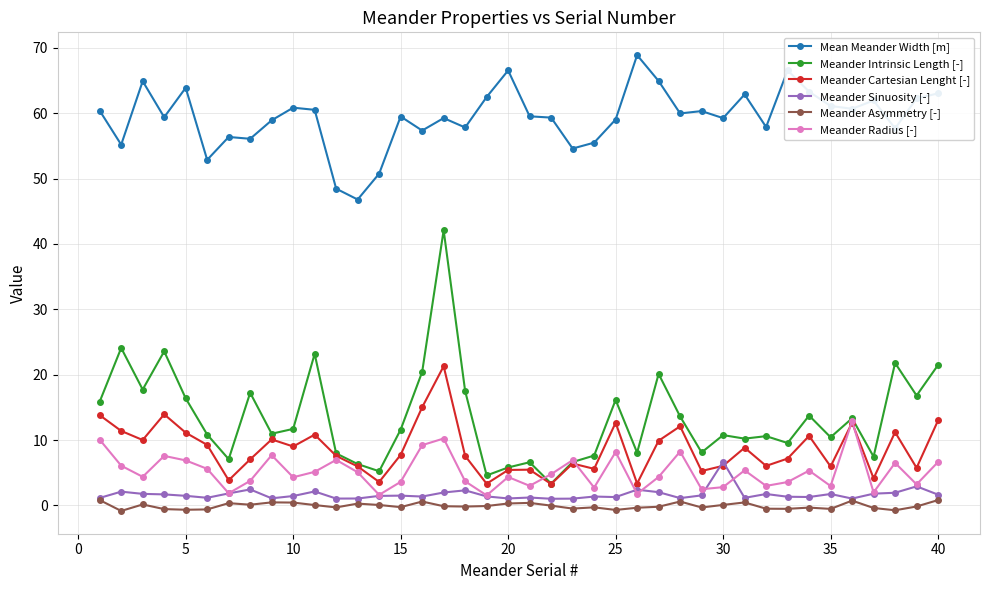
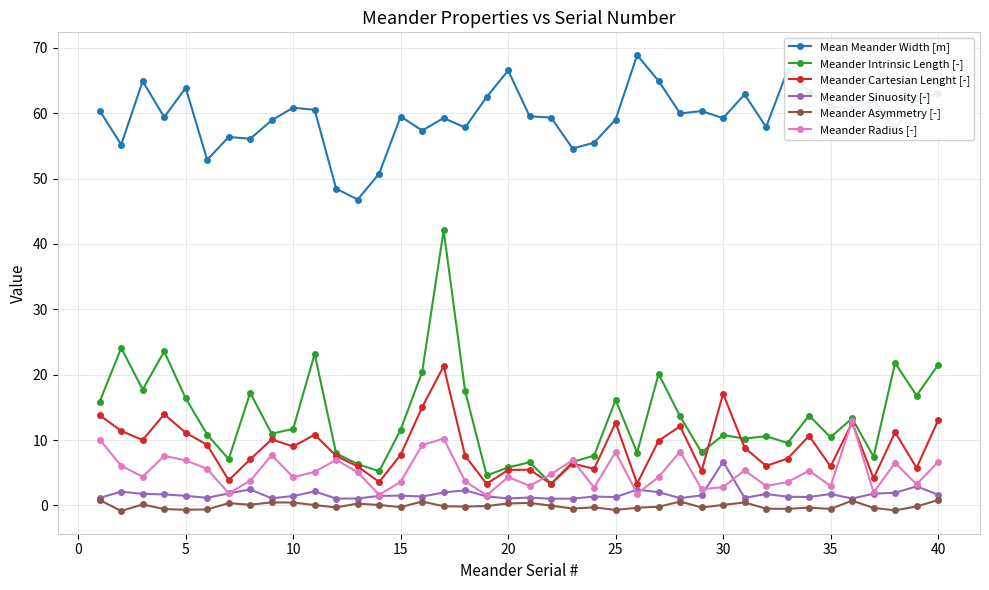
  {
    "Mean Meander Width [m]": {
      "5": 64,
      "10": 61,
      "15": 60,
      "20": 67,
      "25": 59,
      "30": 59
    },
    "Meander Intrinsic Length [-]": {
      "5": 16,
      "10": 12,
      "15": 12,
      "25": 16,
      "30": 11,
      "35": 10,
      "40": 21
    },
    "Meander Cartesian Lenght [-]": {
      "5": 11,
      "10": 9,
      "15": 8,
      "25": 13,
-     "30": 6,
+     "30": 17,
      "35": 6,
      "40": 13
    },
    "Meander Sinuosity [-]": {
      "5": 1,
      "10": 1,
      "15": 2,
      "20": 1,
      "25": 1,
      "30": 7,
      "35": 2,
      "40": 2
    },
    "Meander Asymmetry [-]": {
      "5": -1,
      "10": 0,
      "15": 0,
      "20": 0,
      "25": -1,
      "30": 0,
      "35": -1,
      "40": 1
    },
    "Meander Radius [-]": {
      "5": 7,
      "10": 4,
      "15": 4,
      "20": 4,
      "25": 8,
      "30": 3,
      "35": 3,
      "40": 7
    }
  }
